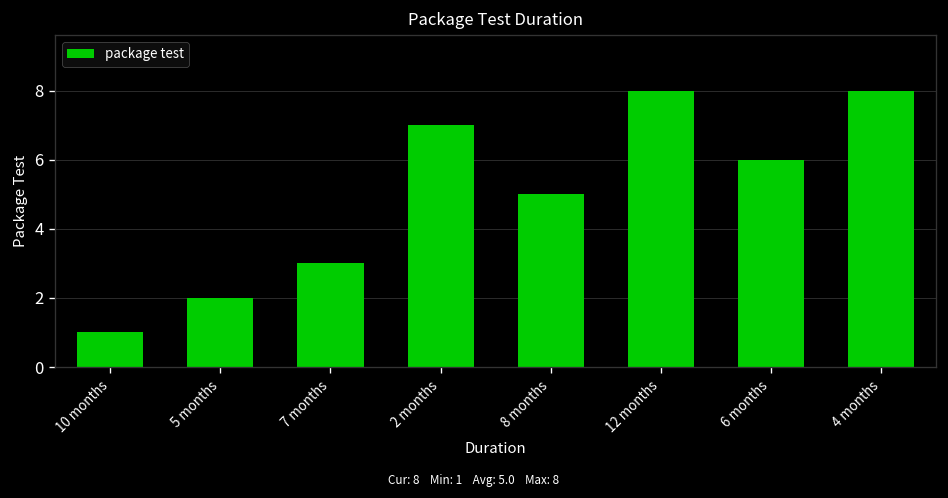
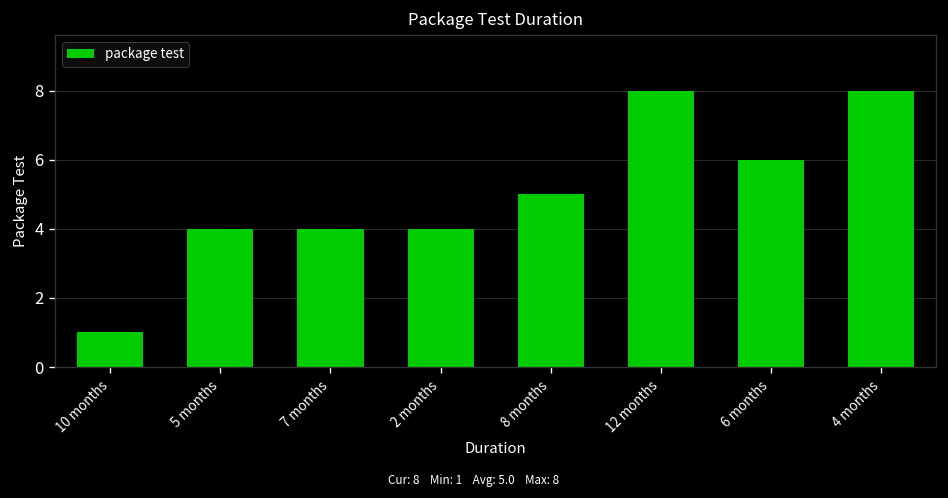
  {
    "10 months": 1,
-   "5 months": 2,
-   "7 months": 3,
-   "2 months": 7,
+   "5 months": 4,
+   "7 months": 4,
+   "2 months": 4,
    "8 months": 5,
    "12 months": 8,
    "6 months": 6,
    "4 months": 8
  }
